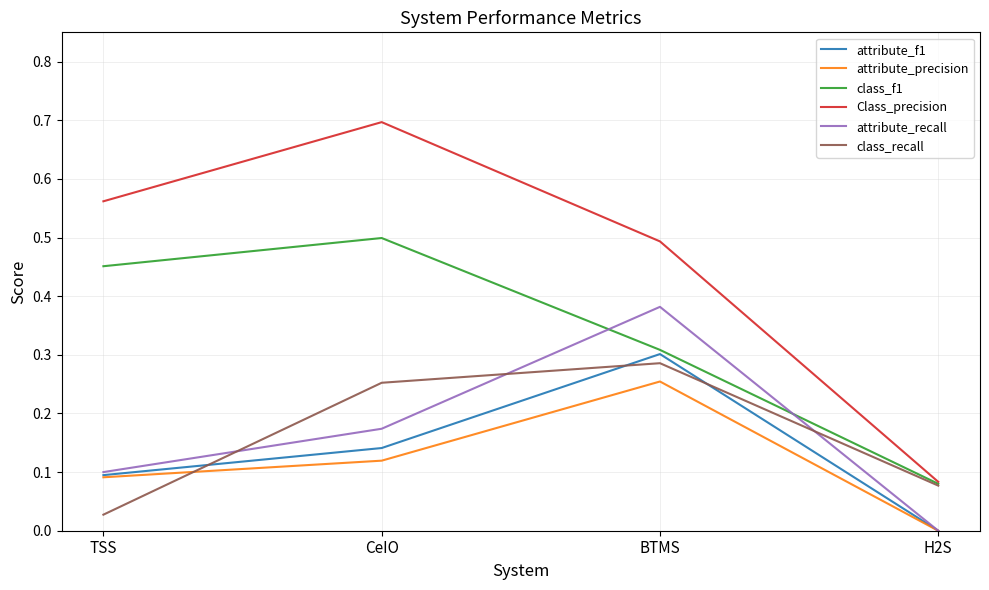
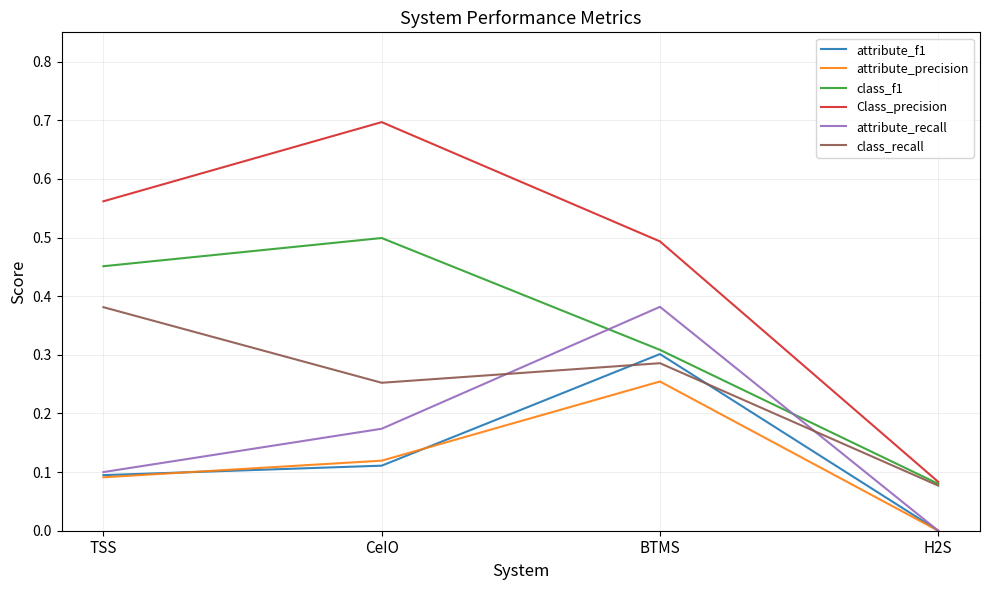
  {
    "attribute_f1": {
-     "CeIO": 0.14,
+     "CeIO": 0.11,
      "BTMS": 0.30
    },
    "attribute_precision": {
      "CeIO": 0.12,
      "BTMS": 0.25
    },
    "class_f1": {
      "TSS": 0.45,
      "CeIO": 0.50,
      "BTMS": 0.31
    },
    "Class_precision": {
      "TSS": 0.56,
      "CeIO": 0.70,
      "BTMS": 0.49
    },
    "attribute_recall": {
      "TSS": 0.10,
      "CeIO": 0.17,
      "BTMS": 0.38
    },
    "class_recall": {
-     "TSS": 0.03,
+     "TSS": 0.38,
      "CeIO": 0.25,
      "BTMS": 0.29
    }
  }
